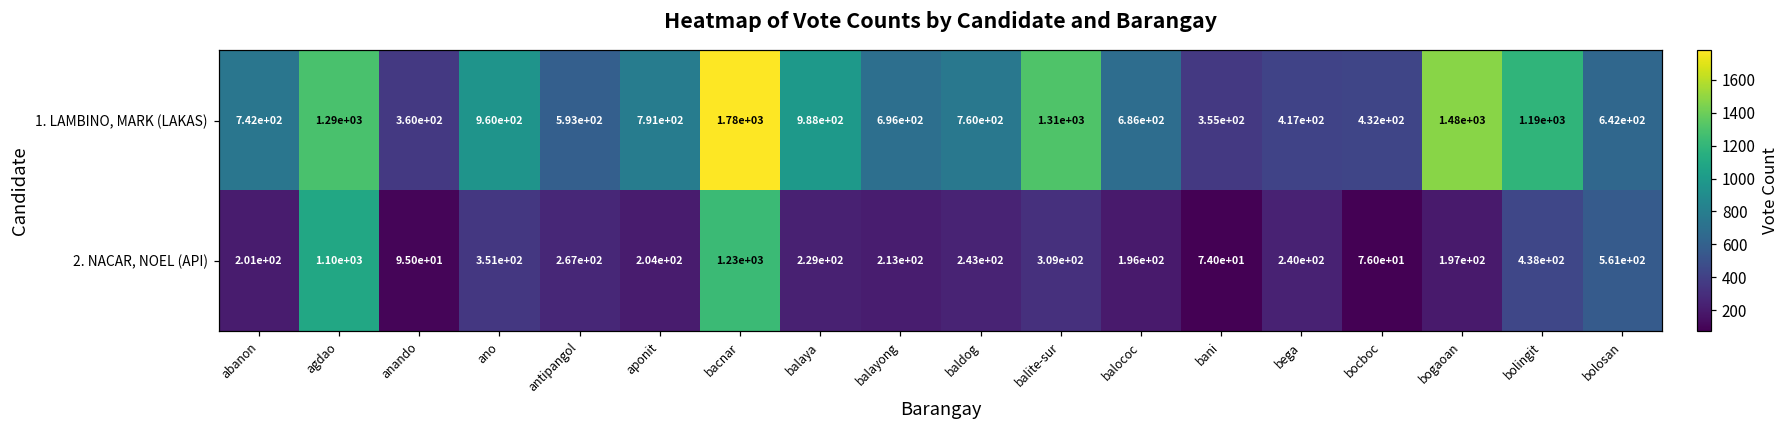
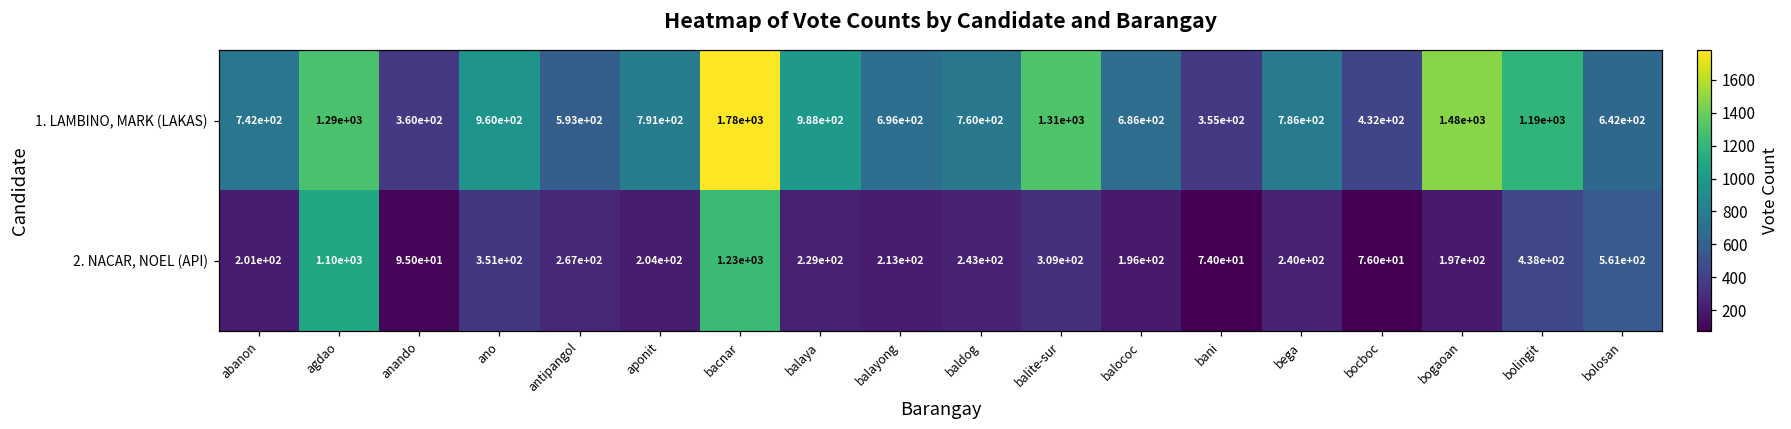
  {
    "1. LAMBINO, MARK (LAKAS)": {
      "abanon": "7.42e+02",
      "agdao": "1.29e+03",
      "anando": "3.60e+02",
      "ano": "9.60e+02",
      "antipangol": "5.93e+02",
      "aponit": "7.91e+02",
      "bacnar": "1.78e+03",
      "balaya": "9.88e+02",
      "balayong": "6.96e+02",
      "baldog": "7.60e+02",
      "balite-sur": "1.31e+03",
      "balococ": "6.86e+02",
      "bani": "3.55e+02",
-     "bega": "4.17e+02",
+     "bega": "7.86e+02",
      "bocboc": "4.32e+02",
      "bogaoan": "1.48e+03",
      "bolingit": "1.19e+03",
      "bolosan": "6.42e+02"
    },
    "2. NACAR, NOEL (API)": {
      "abanon": "2.01e+02",
      "agdao": "1.10e+03",
      "anando": "9.50e+01",
      "ano": "3.51e+02",
      "antipangol": "2.67e+02",
      "aponit": "2.04e+02",
      "bacnar": "1.23e+03",
      "balaya": "2.29e+02",
      "balayong": "2.13e+02",
      "baldog": "2.43e+02",
      "balite-sur": "3.09e+02",
      "balococ": "1.96e+02",
      "bani": "7.40e+01",
      "bega": "2.40e+02",
      "bocboc": "7.60e+01",
      "bogaoan": "1.97e+02",
      "bolingit": "4.38e+02",
      "bolosan": "5.61e+02"
    }
  }
